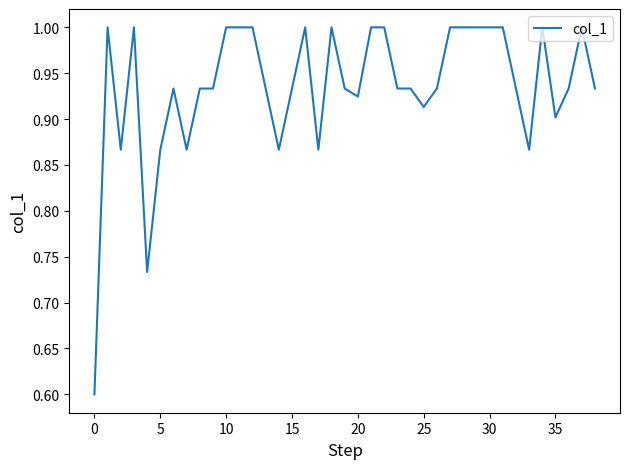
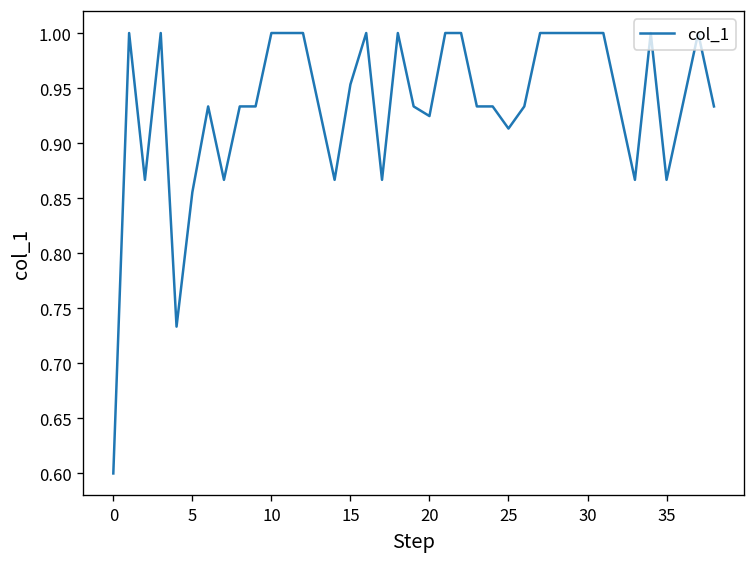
  {
    "0": 0.60,
-   "5": 0.87,
+   "5": 0.86,
    "10": 1.00,
-   "15": 0.93,
+   "15": 0.95,
    "20": 0.92,
    "25": 0.91,
    "30": 1.00,
-   "35": 0.90
+   "35": 0.87
  }
